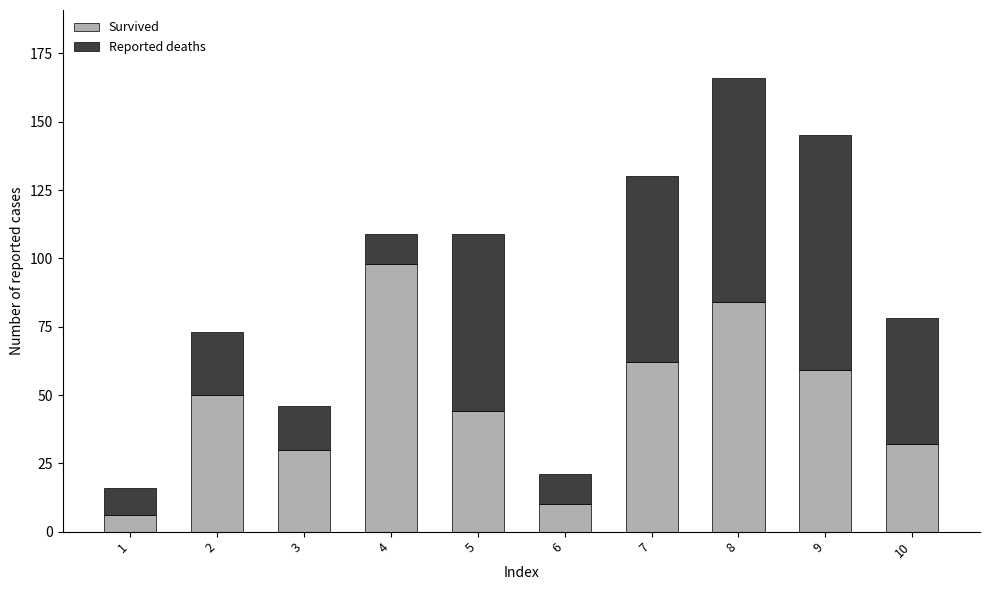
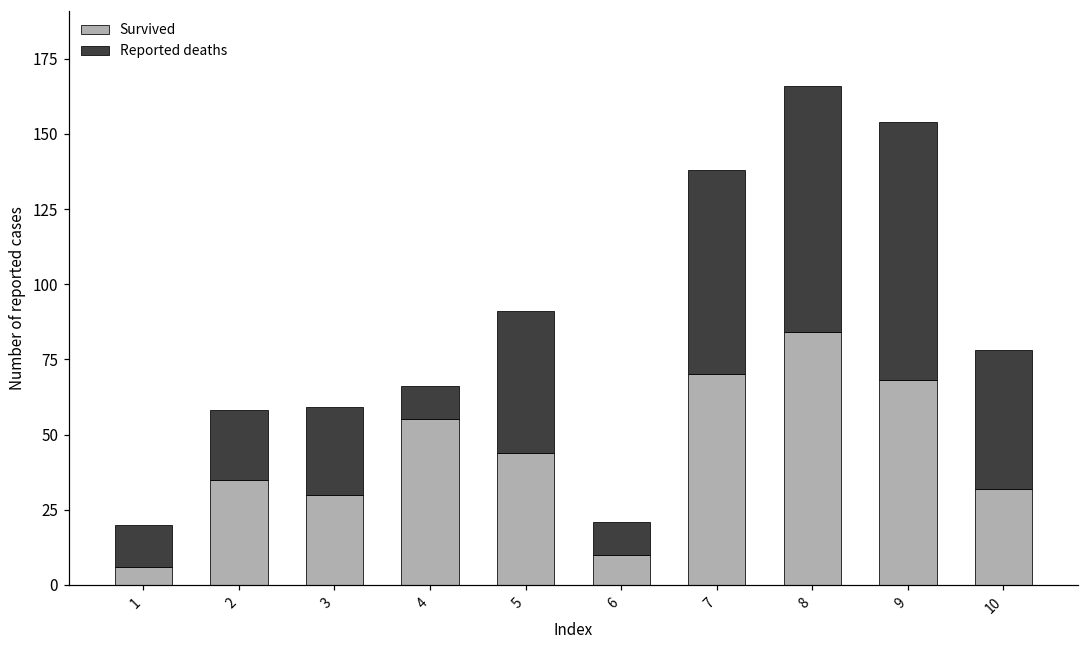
  {
    "Survived": {
      "1": 6,
-     "2": 50,
+     "2": 35,
      "3": 30,
-     "4": 98,
+     "4": 55,
      "5": 44,
      "6": 10,
-     "7": 62,
+     "7": 70,
      "8": 84,
-     "9": 59,
+     "9": 68,
      "10": 32
    },
    "Reported deaths": {
-     "1": 10,
+     "1": 14,
      "2": 23,
-     "3": 16,
+     "3": 29,
      "4": 11,
-     "5": 65,
+     "5": 47,
      "6": 11,
      "7": 68,
      "8": 82,
      "9": 86,
      "10": 46
    }
  }
